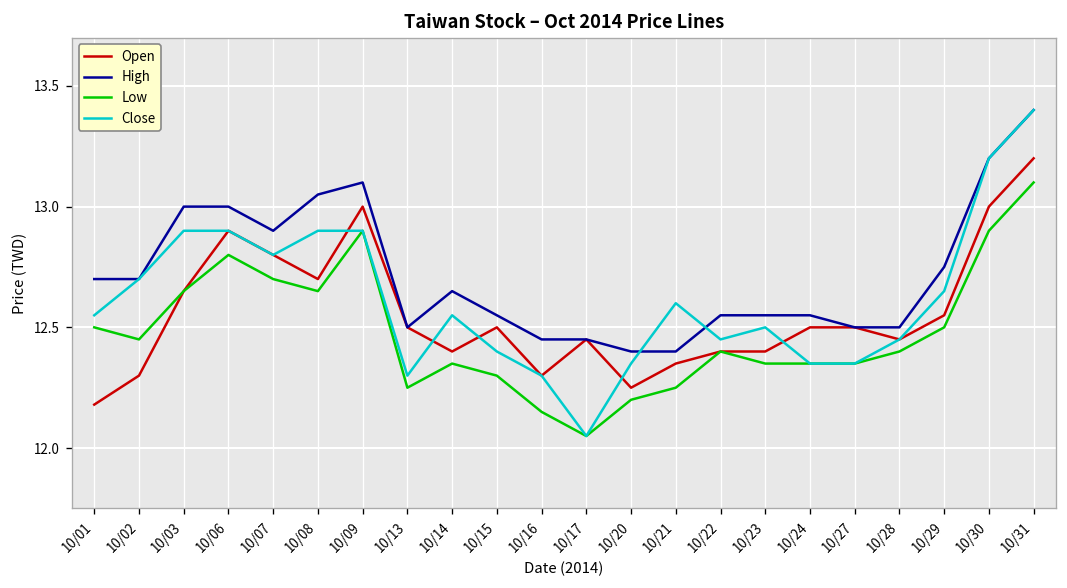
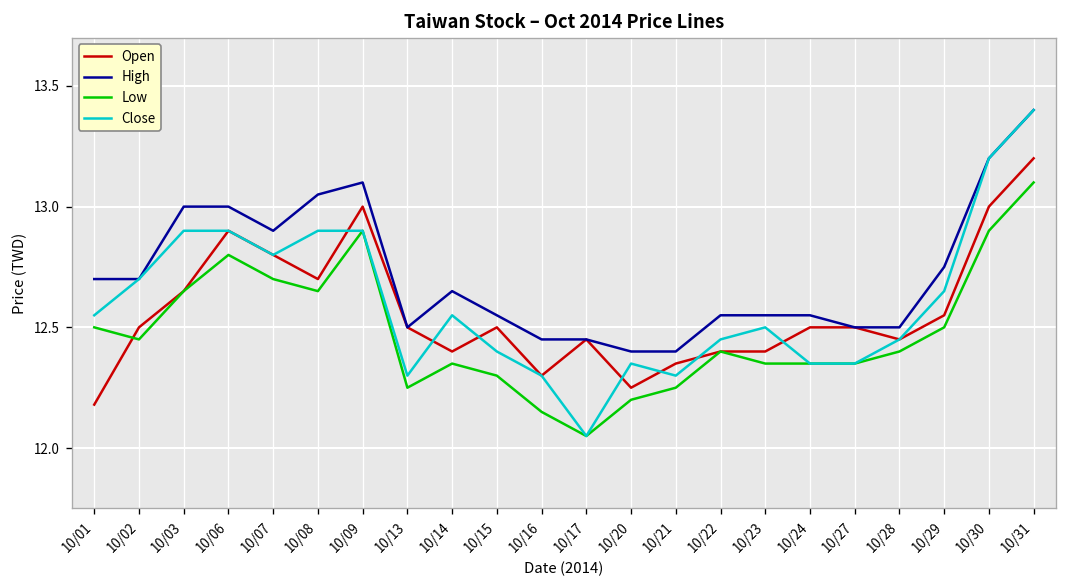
  {
    "Open": {
      "10/01": 12.18,
-     "10/02": 12.3,
+     "10/02": 12.5,
      "10/08": 12.7,
      "10/09": 13.0,
      "10/14": 12.4,
      "10/15": 12.5,
      "10/20": 12.25,
      "10/21": 12.35,
      "10/23": 12.4,
      "10/24": 12.5,
      "10/29": 12.55,
      "10/30": 13.0,
      "10/31": 13.2
    },
    "High": {
      "10/01": 12.7,
      "10/03": 13.0,
      "10/06": 13.0,
      "10/07": 12.9,
      "10/08": 13.05,
      "10/09": 13.1,
      "10/14": 12.65,
      "10/15": 12.55,
      "10/16": 12.45,
      "10/20": 12.4,
      "10/21": 12.4,
      "10/22": 12.55,
      "10/23": 12.55,
      "10/24": 12.55,
      "10/28": 12.5,
      "10/29": 12.75
    },
    "Low": {
      "10/01": 12.5,
      "10/02": 12.45,
      "10/06": 12.8,
      "10/07": 12.7,
      "10/08": 12.65,
      "10/13": 12.25,
      "10/14": 12.35,
      "10/15": 12.3,
      "10/16": 12.15,
      "10/20": 12.2,
      "10/21": 12.25,
      "10/23": 12.35,
      "10/28": 12.4,
      "10/29": 12.5,
      "10/30": 12.9,
      "10/31": 13.1
    },
    "Close": {
      "10/01": 12.55,
      "10/03": 12.9,
      "10/08": 12.9,
      "10/13": 12.3,
      "10/14": 12.55,
      "10/15": 12.4,
      "10/20": 12.35,
-     "10/21": 12.6,
+     "10/21": 12.3,
      "10/22": 12.45,
      "10/23": 12.5,
      "10/29": 12.65
    }
  }
